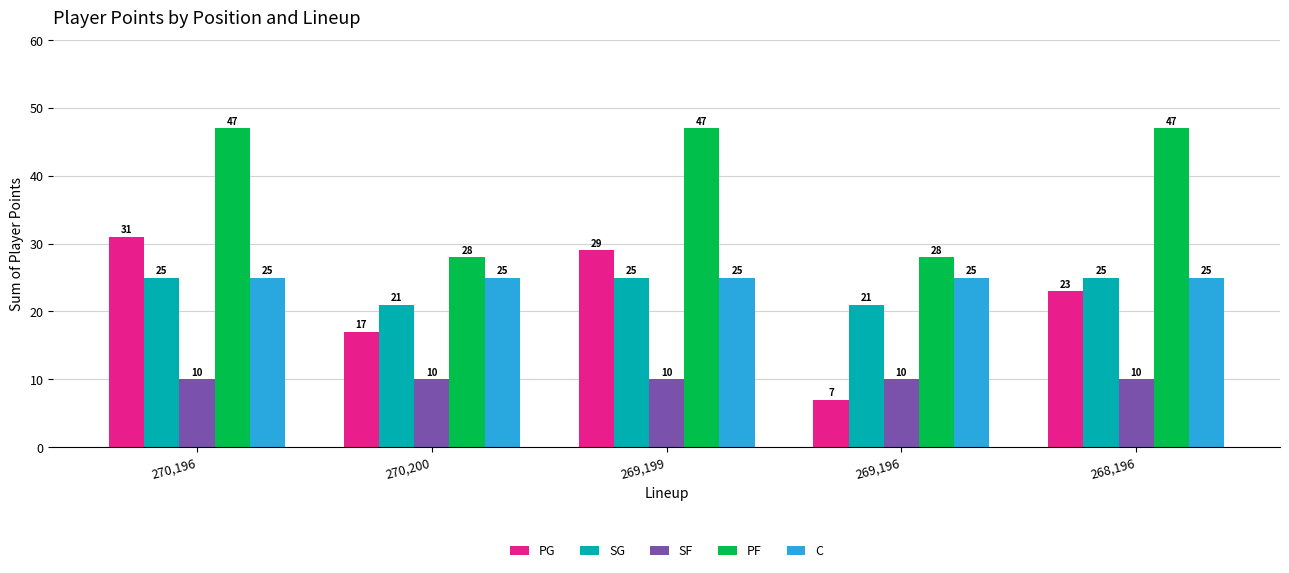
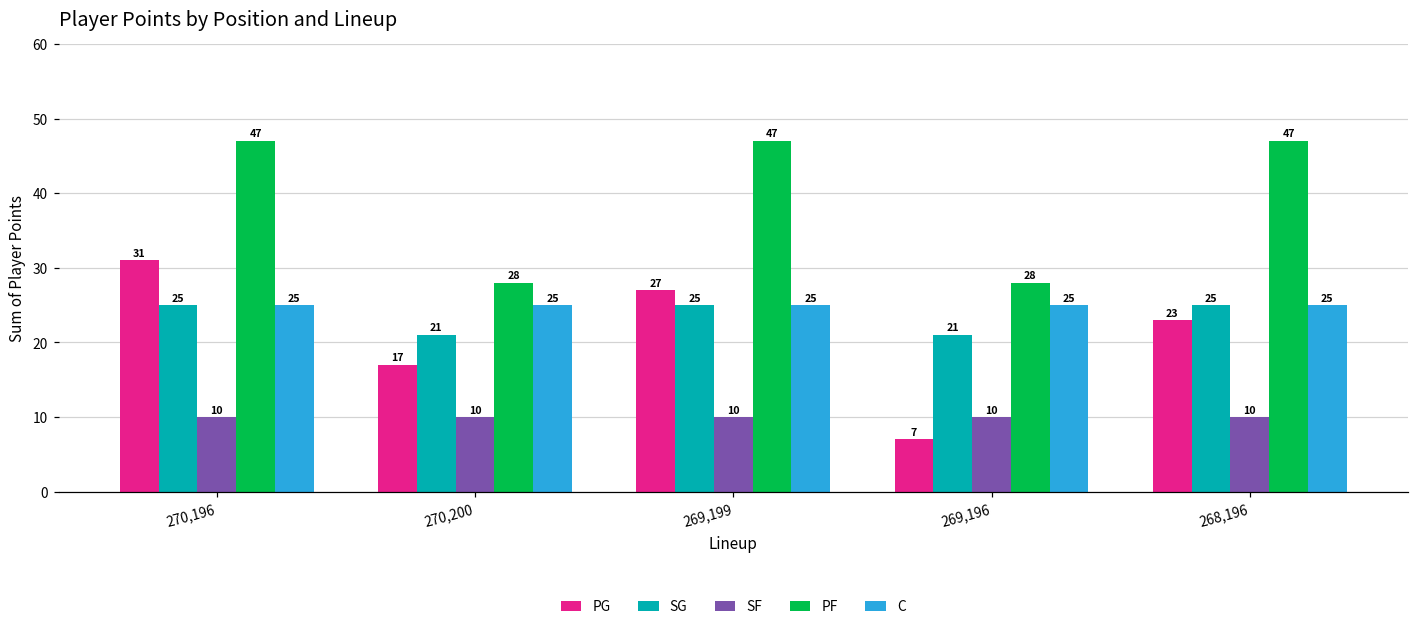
  {
    "PG": {
      "270,196": 31,
      "270,200": 17,
-     "269,199": 29,
+     "269,199": 27,
      "269,196": 7,
      "268,196": 23
    },
    "SG": {
      "270,196": 25,
      "270,200": 21,
      "269,199": 25,
      "269,196": 21,
      "268,196": 25
    },
    "SF": {
      "270,196": 10,
      "270,200": 10,
      "269,199": 10,
      "269,196": 10,
      "268,196": 10
    },
    "PF": {
      "270,196": 47,
      "270,200": 28,
      "269,199": 47,
      "269,196": 28,
      "268,196": 47
    },
    "C": {
      "270,196": 25,
      "270,200": 25,
      "269,199": 25,
      "269,196": 25,
      "268,196": 25
    }
  }
